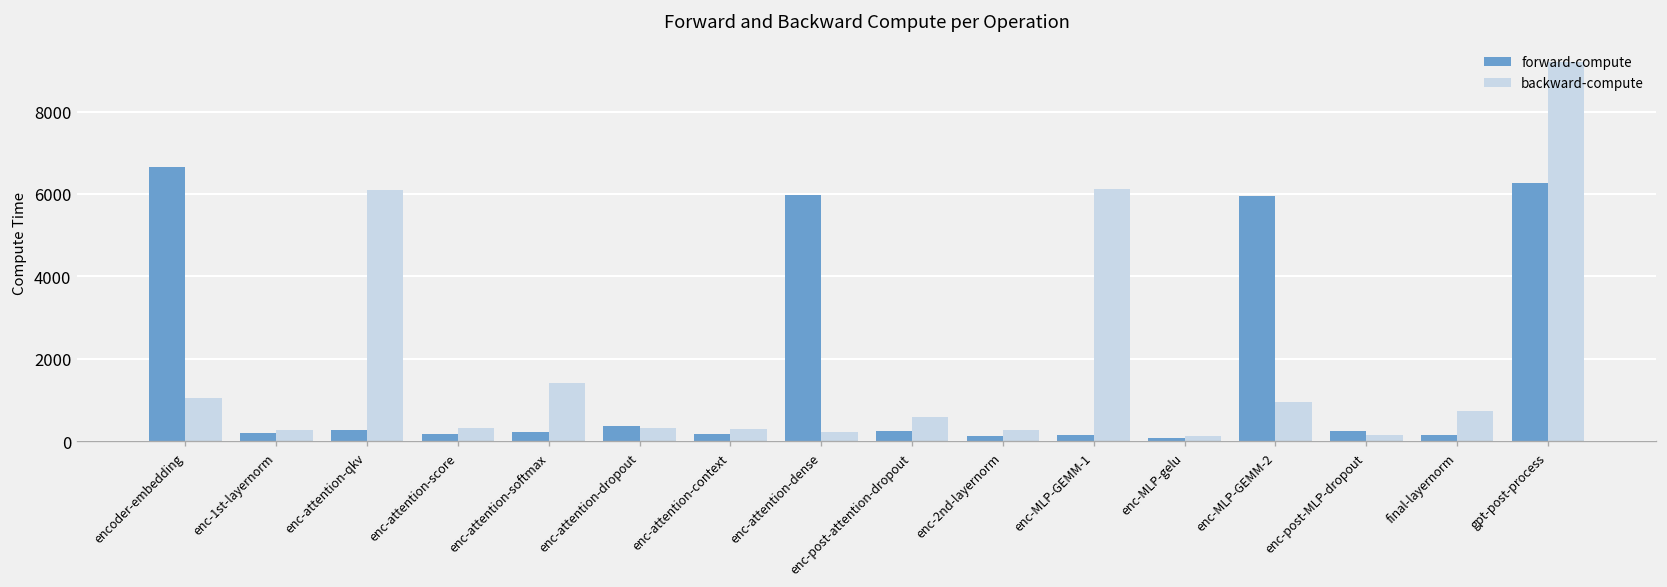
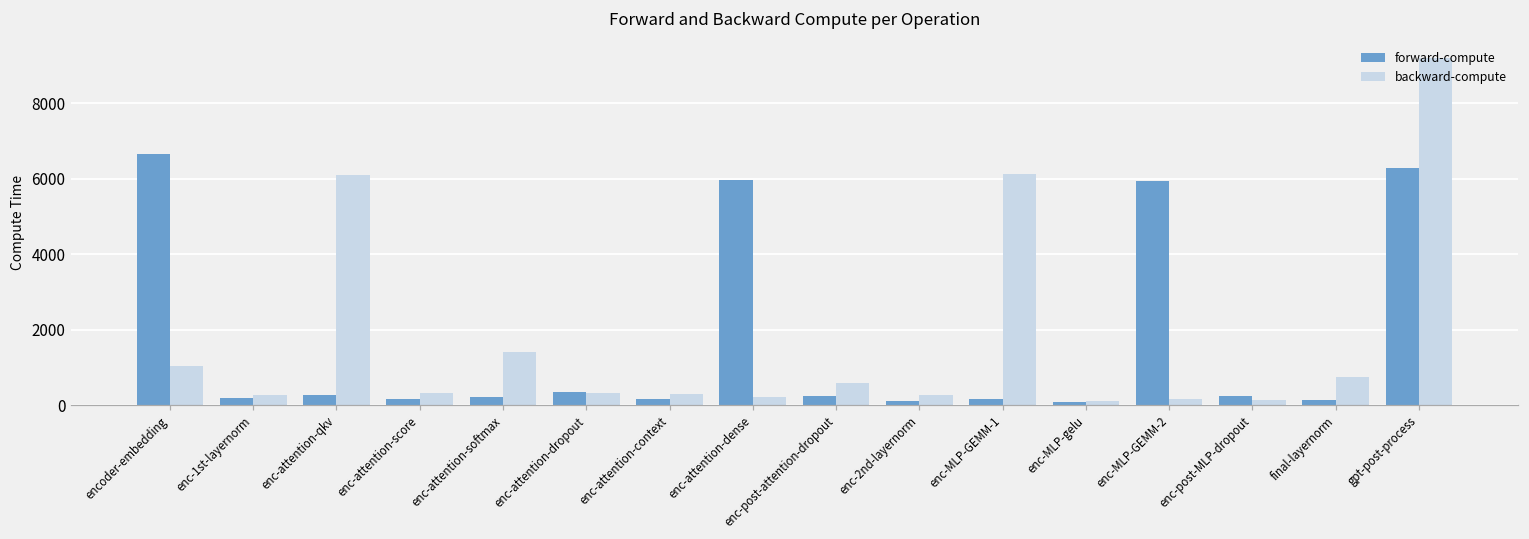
  {
    "forward-compute": {
      "encoder-embedding": 6600,
      "enc-1st-layernorm": 200,
      "enc-attention-qkv": 300,
      "enc-attention-score": 200,
      "enc-attention-softmax": 200,
      "enc-attention-dropout": 400,
      "enc-attention-context": 200,
      "enc-attention-dense": 6000,
      "enc-post-attention-dropout": 300,
      "enc-2nd-layernorm": 100,
      "enc-MLP-GEMM-1": 200,
      "enc-MLP-gelu": 100,
      "enc-MLP-GEMM-2": 6000,
      "enc-post-MLP-dropout": 300,
      "final-layernorm": 100,
      "gpt-post-process": 6300
    },
    "backward-compute": {
      "encoder-embedding": 1000,
      "enc-1st-layernorm": 300,
      "enc-attention-qkv": 6100,
      "enc-attention-score": 300,
      "enc-attention-softmax": 1400,
      "enc-attention-dropout": 300,
      "enc-attention-context": 300,
      "enc-attention-dense": 200,
      "enc-post-attention-dropout": 600,
      "enc-2nd-layernorm": 300,
      "enc-MLP-GEMM-1": 6100,
      "enc-MLP-gelu": 100,
-     "enc-MLP-GEMM-2": 900,
+     "enc-MLP-GEMM-2": 200,
      "enc-post-MLP-dropout": 100,
      "final-layernorm": 700,
      "gpt-post-process": 9200
    }
  }
